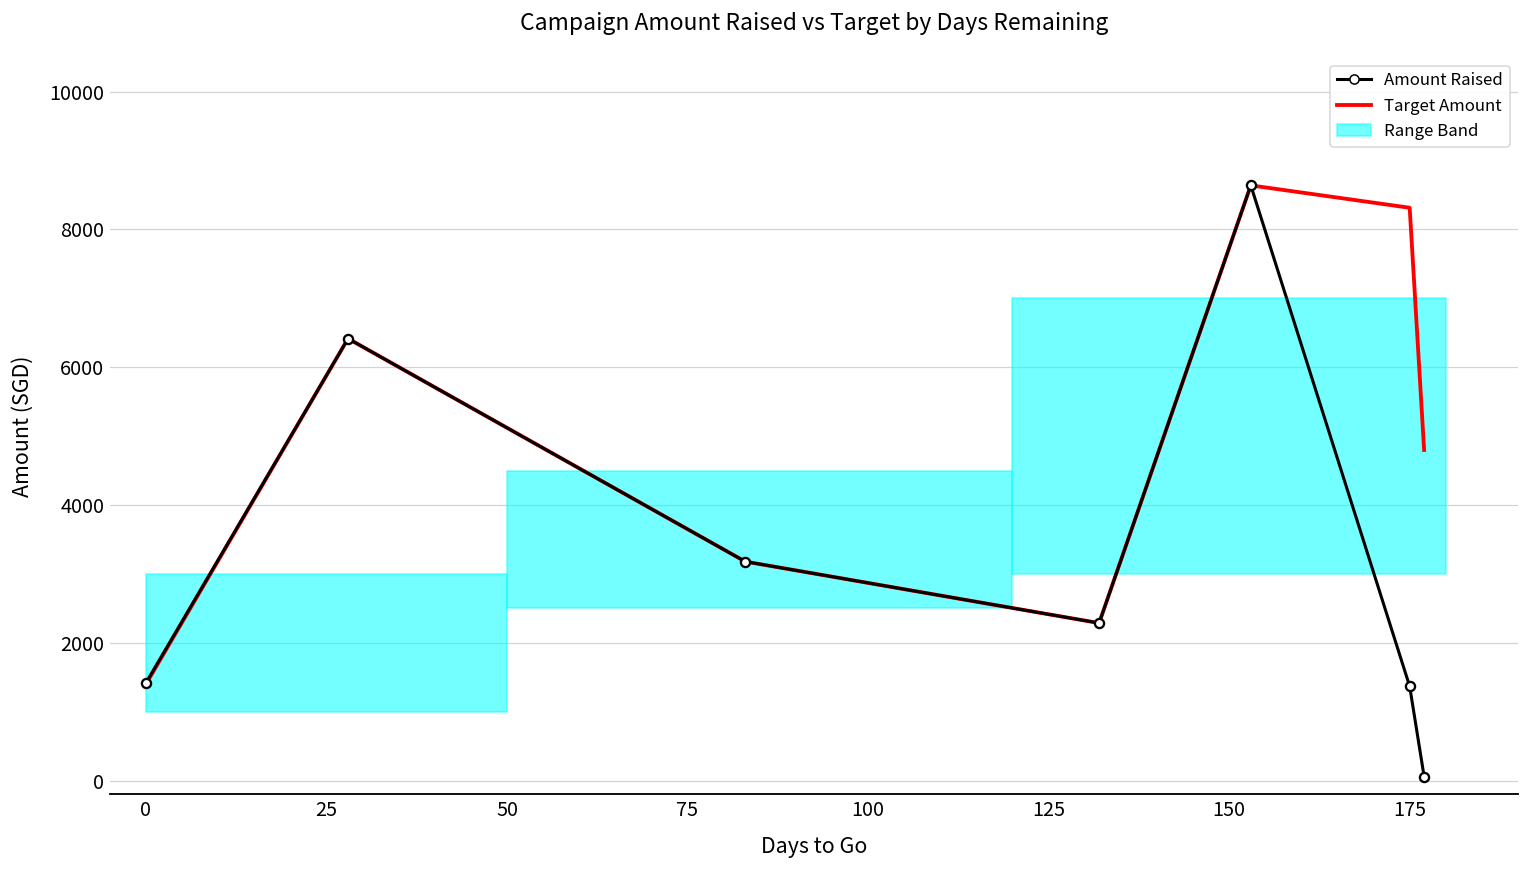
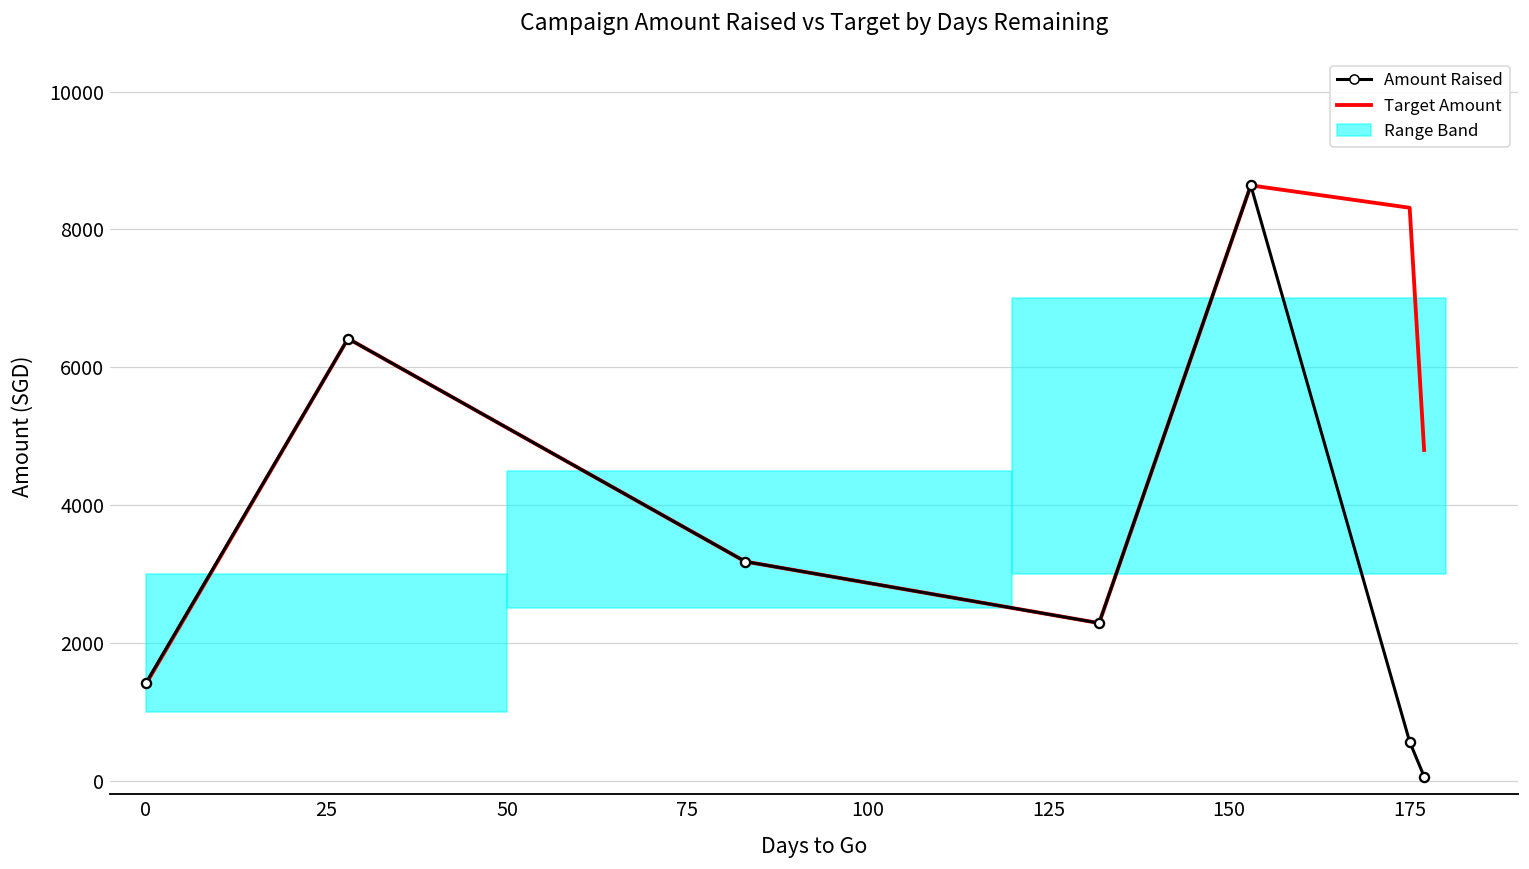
  {
    "Amount Raised": {
-     "175": 1400
+     "175": 600
    },
    "Target Amount": {
      "175": 8300
    }
  }
